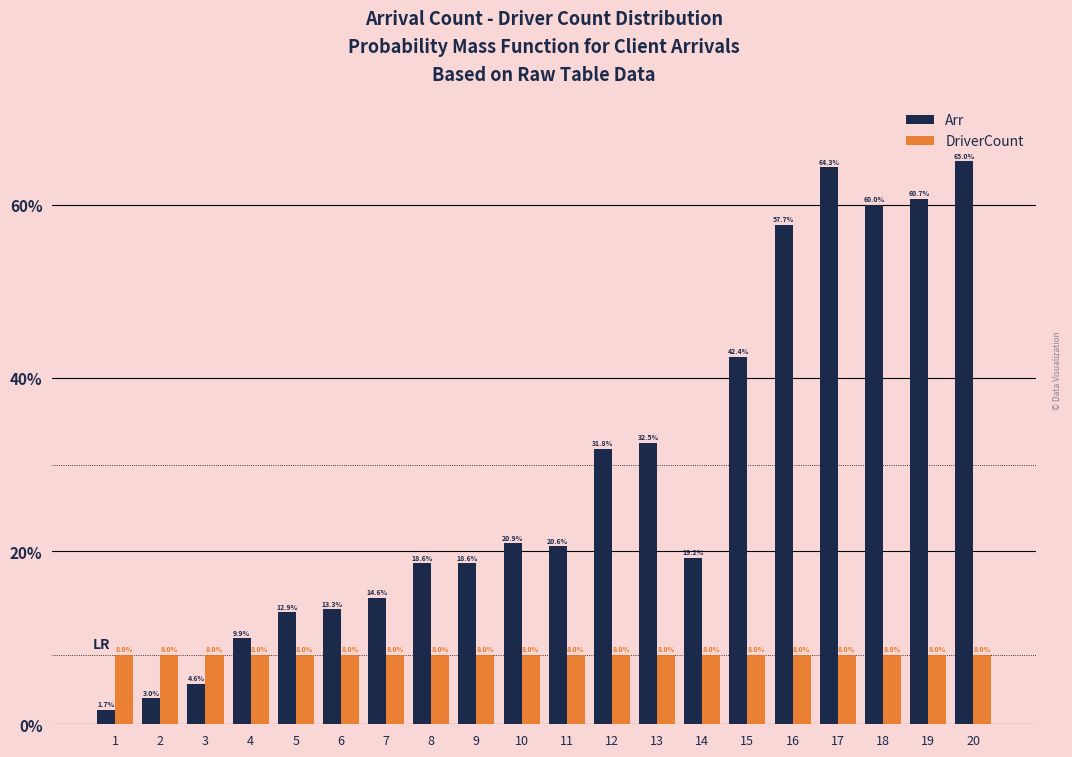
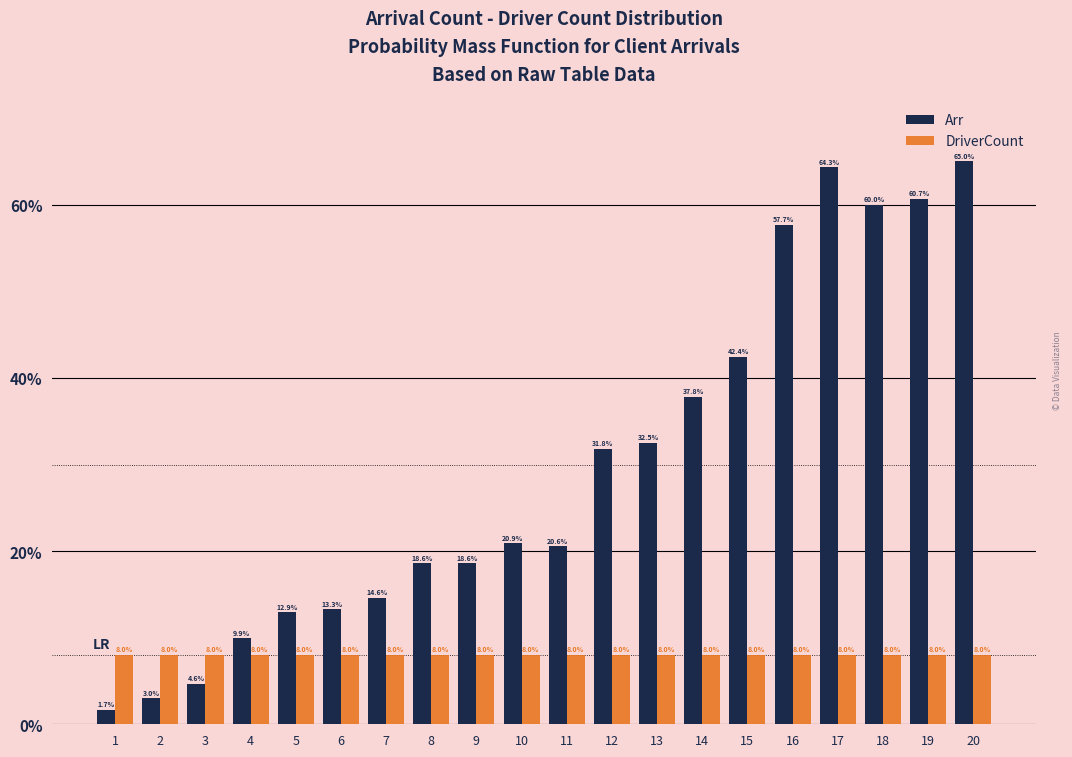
  {
    "Arr": {
      "1": "1.7%",
      "2": "3.0%",
      "3": "4.6%",
      "4": "9.9%",
      "5": "12.9%",
      "6": "13.3%",
      "7": "14.6%",
      "8": "18.6%",
      "9": "18.6%",
      "10": "20.9%",
      "11": "20.6%",
      "12": "31.8%",
      "13": "32.5%",
-     "14": "19.2%",
+     "14": "37.8%",
      "15": "42.4%",
      "16": "57.7%",
      "17": "64.3%",
      "18": "60.0%",
      "19": "60.7%",
      "20": "65.0%"
    },
    "DriverCount": {
      "1": "8.0%",
      "2": "8.0%",
      "3": "8.0%",
      "4": "8.0%",
      "5": "8.0%",
      "6": "8.0%",
      "7": "8.0%",
      "8": "8.0%",
      "9": "8.0%",
      "10": "8.0%",
      "11": "8.0%",
      "12": "8.0%",
      "13": "8.0%",
      "14": "8.0%",
      "15": "8.0%",
      "16": "8.0%",
      "17": "8.0%",
      "18": "8.0%",
      "19": "8.0%",
      "20": "8.0%"
    }
  }
